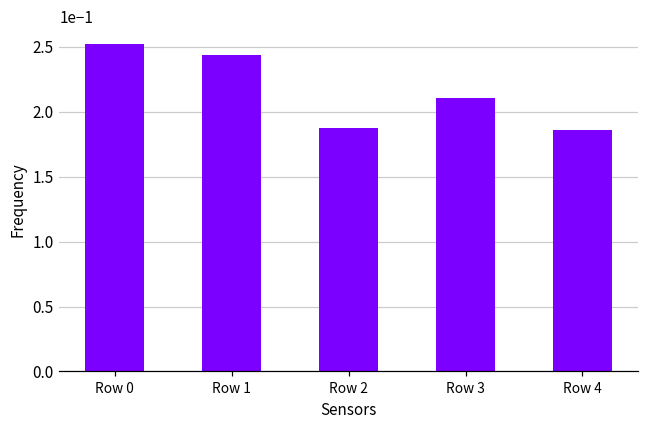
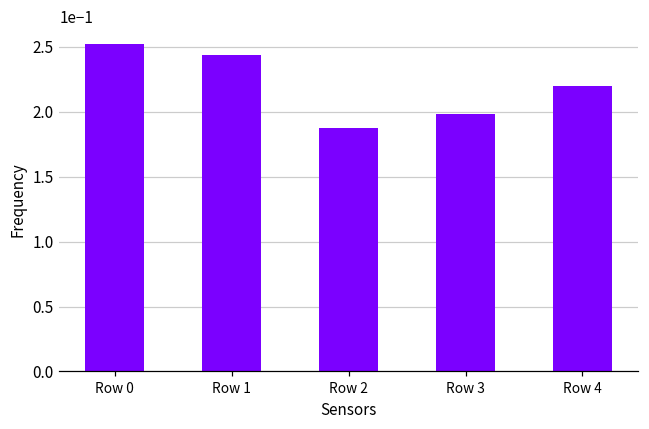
  {
    "Row 0": 0.252,
    "Row 1": 0.244,
    "Row 2": 0.188,
-   "Row 3": 0.210,
-   "Row 4": 0.186
+   "Row 3": 0.199,
+   "Row 4": 0.220
  }
